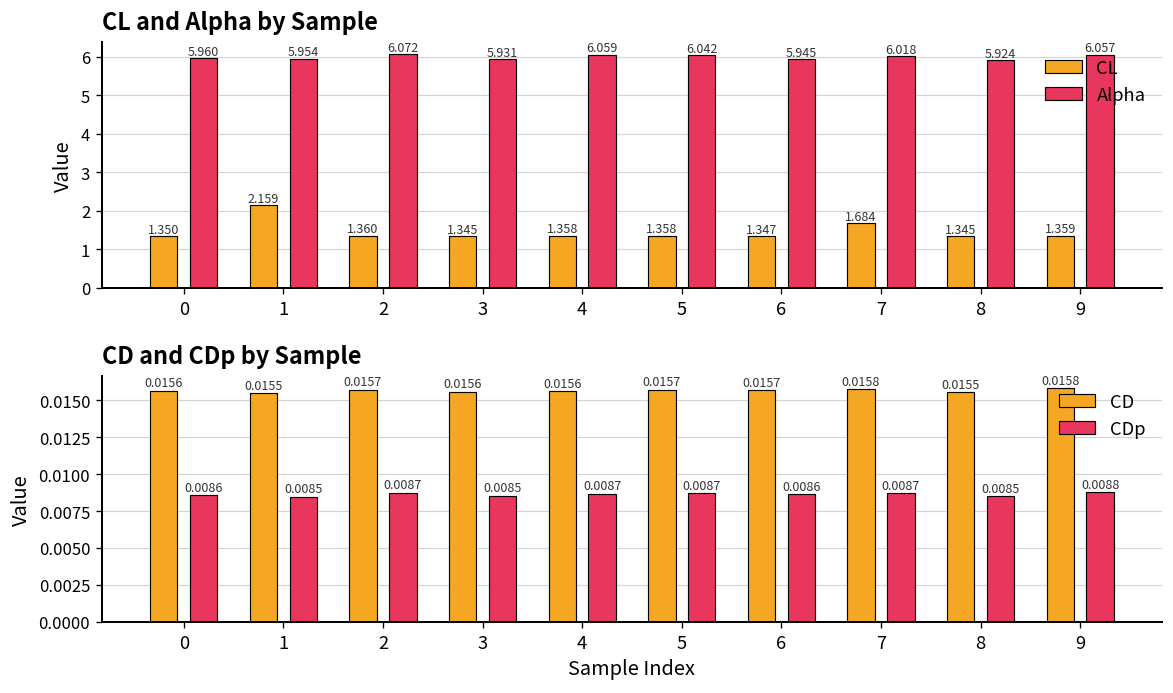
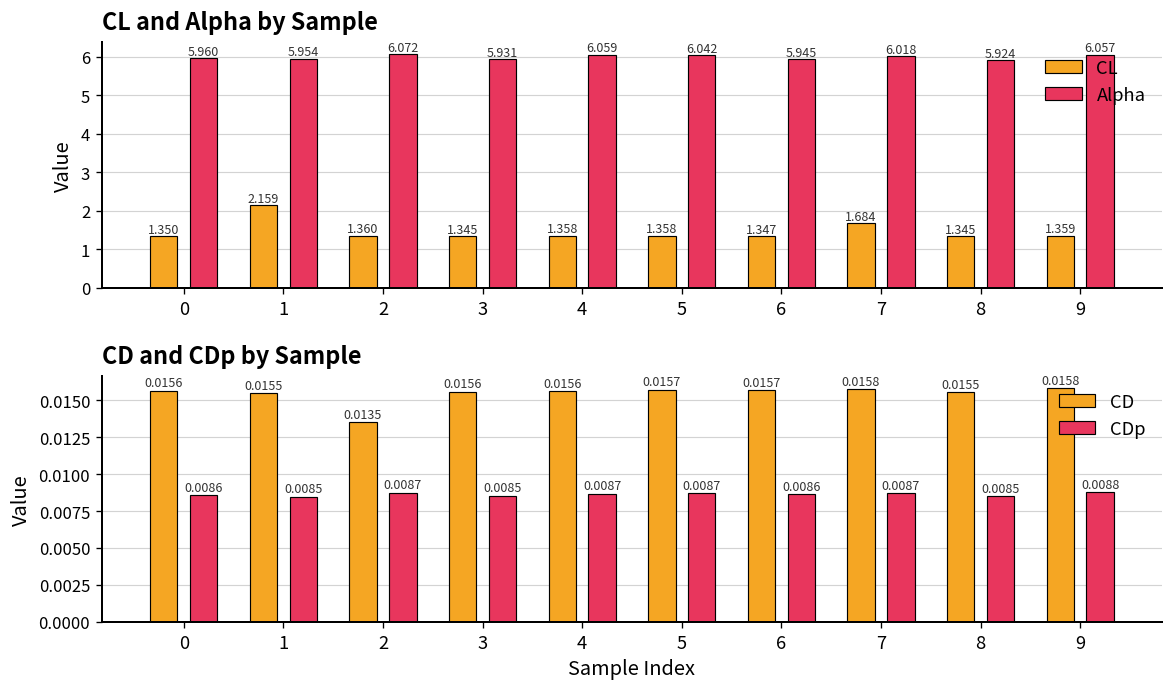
  {
    "CL and Alpha by Sample": {
      "CL": {
        "0": 1.350,
        "1": 2.159,
        "2": 1.360,
        "3": 1.345,
        "4": 1.358,
        "5": 1.358,
        "6": 1.347,
        "7": 1.684,
        "8": 1.345,
        "9": 1.359
      },
      "Alpha": {
        "0": 5.960,
        "1": 5.954,
        "2": 6.072,
        "3": 5.931,
        "4": 6.059,
        "5": 6.042,
        "6": 5.945,
        "7": 6.018,
        "8": 5.924,
        "9": 6.057
      }
    },
    "CD and CDp by Sample": {
      "CD": {
        "0": 0.0156,
        "1": 0.0155,
-       "2": 0.0157,
+       "2": 0.0135,
        "3": 0.0156,
        "4": 0.0156,
        "5": 0.0157,
        "6": 0.0157,
        "7": 0.0158,
        "8": 0.0155,
        "9": 0.0158
      },
      "CDp": {
        "0": 0.0086,
        "1": 0.0085,
        "2": 0.0087,
        "3": 0.0085,
        "4": 0.0087,
        "5": 0.0087,
        "6": 0.0086,
        "7": 0.0087,
        "8": 0.0085,
        "9": 0.0088
      }
    }
  }
